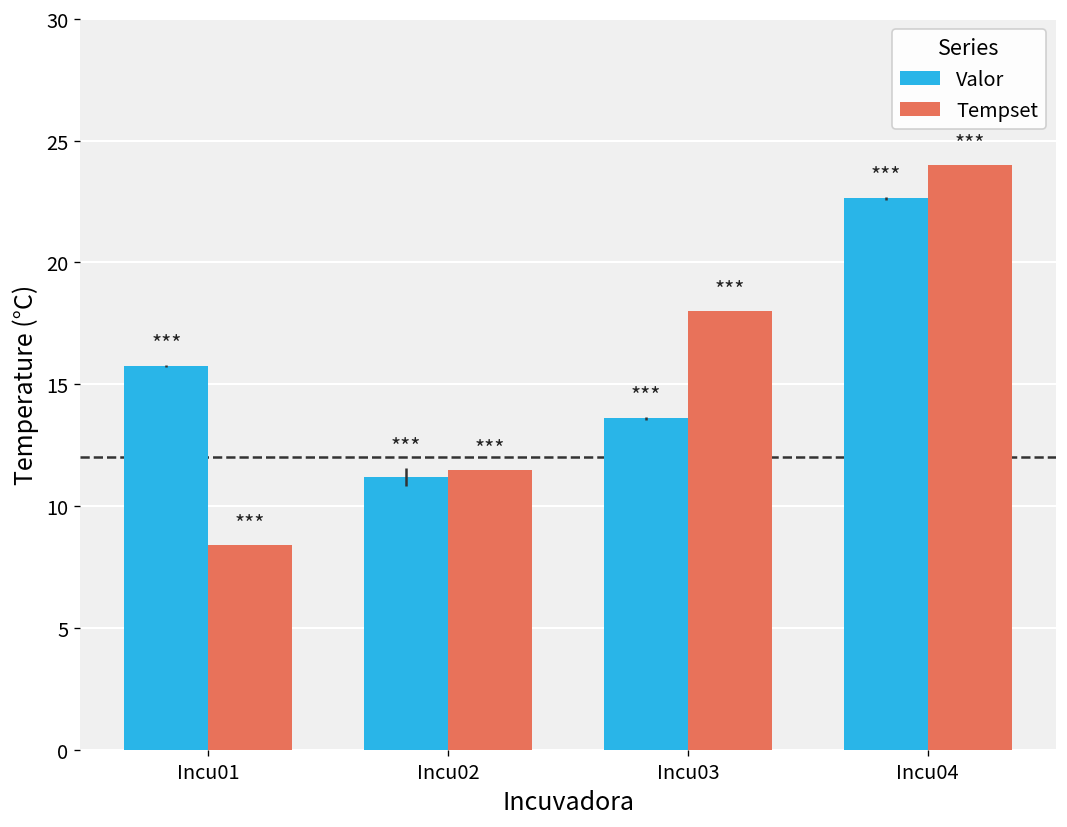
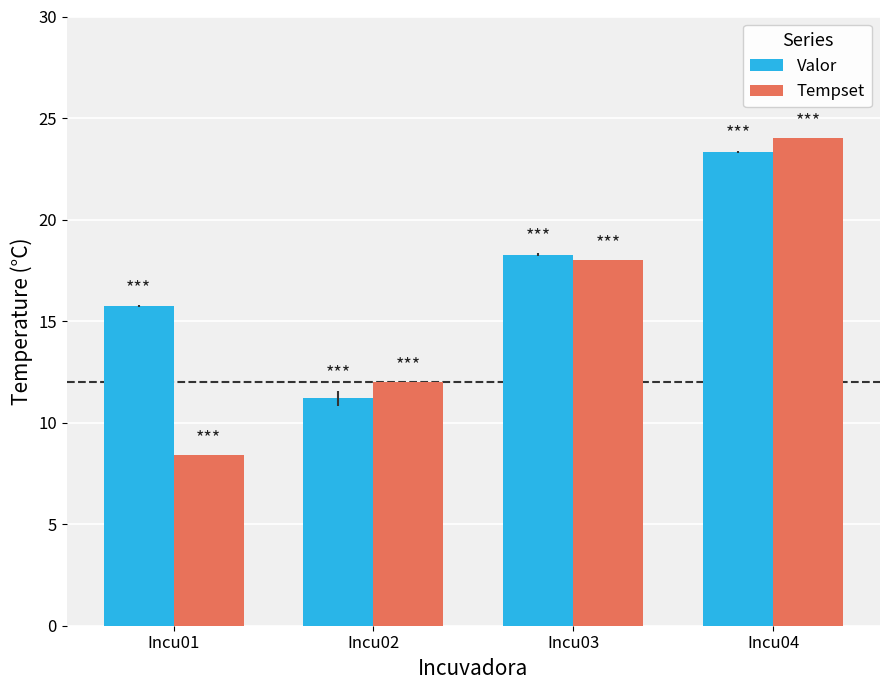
  {
    "Valor": {
      "Incu01": 15.8,
      "Incu02": 11.2,
-     "Incu03": 13.6,
-     "Incu04": 22.6
+     "Incu03": 18.3,
+     "Incu04": 23.4
    },
    "Tempset": {
      "Incu01": 8.4,
-     "Incu02": 11.5,
+     "Incu02": 12.0,
      "Incu03": 18.0,
      "Incu04": 24.0
    }
  }
